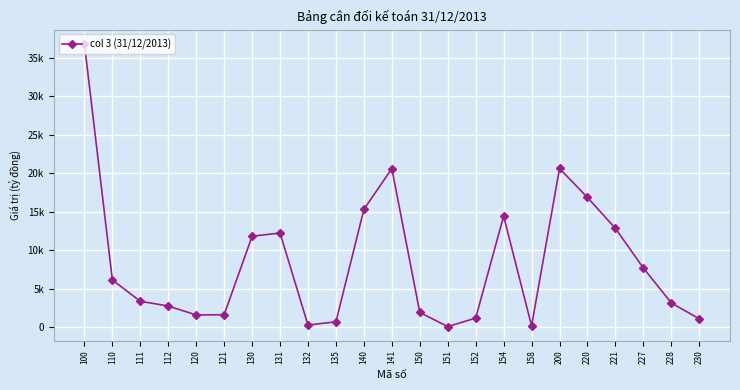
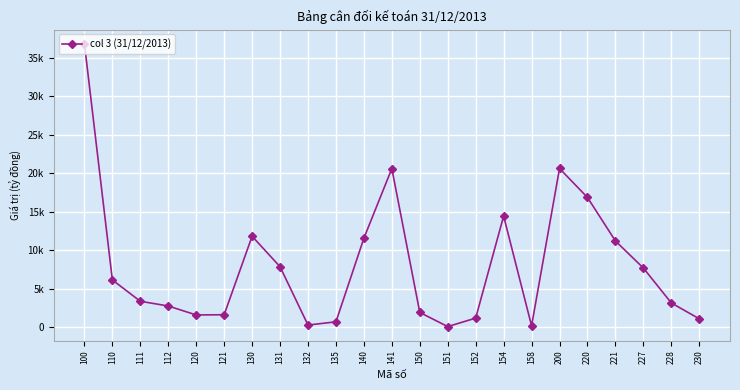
  {
    "110": 6000,
    "111": 3000,
    "112": 3000,
    "120": 2000,
    "121": 2000,
    "130": 12000,
-   "131": 12000,
+   "131": 8000,
    "132": 0,
    "135": 1000,
-   "140": 15000,
+   "140": 12000,
    "141": 21000,
    "150": 2000,
    "151": 0,
    "152": 1000,
    "154": 14000,
    "158": 0,
    "200": 21000,
    "220": 17000,
-   "221": 13000,
+   "221": 11000,
    "227": 8000,
    "228": 3000,
    "230": 1000
  }
